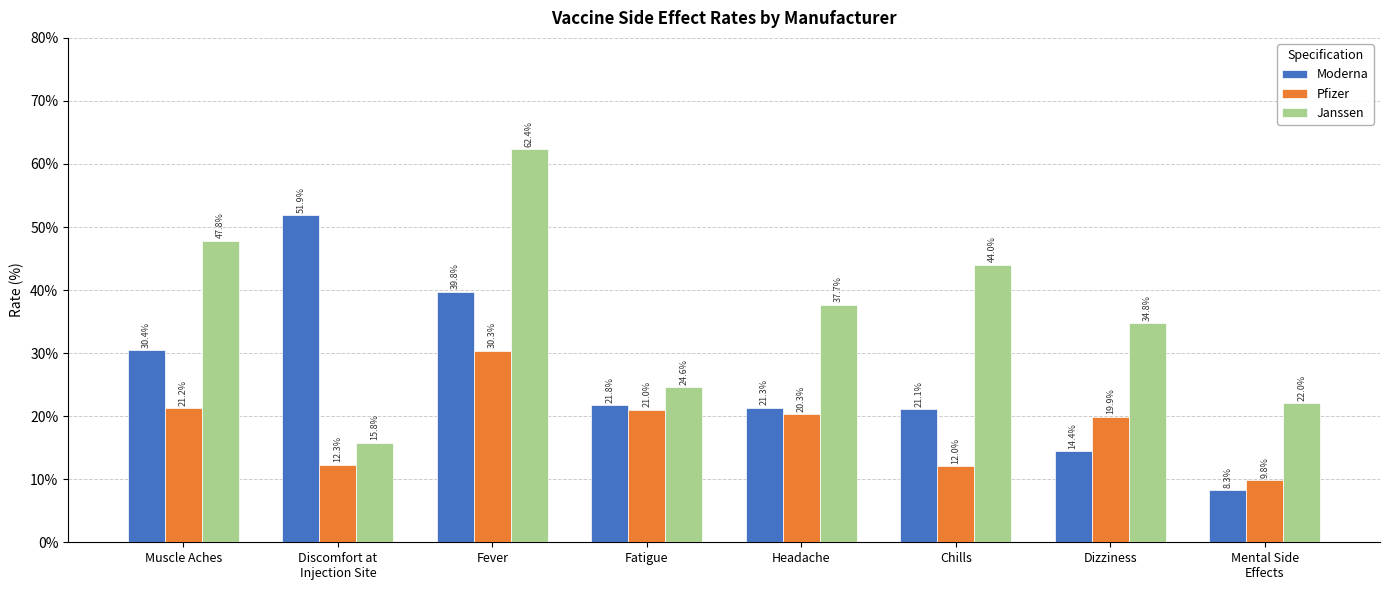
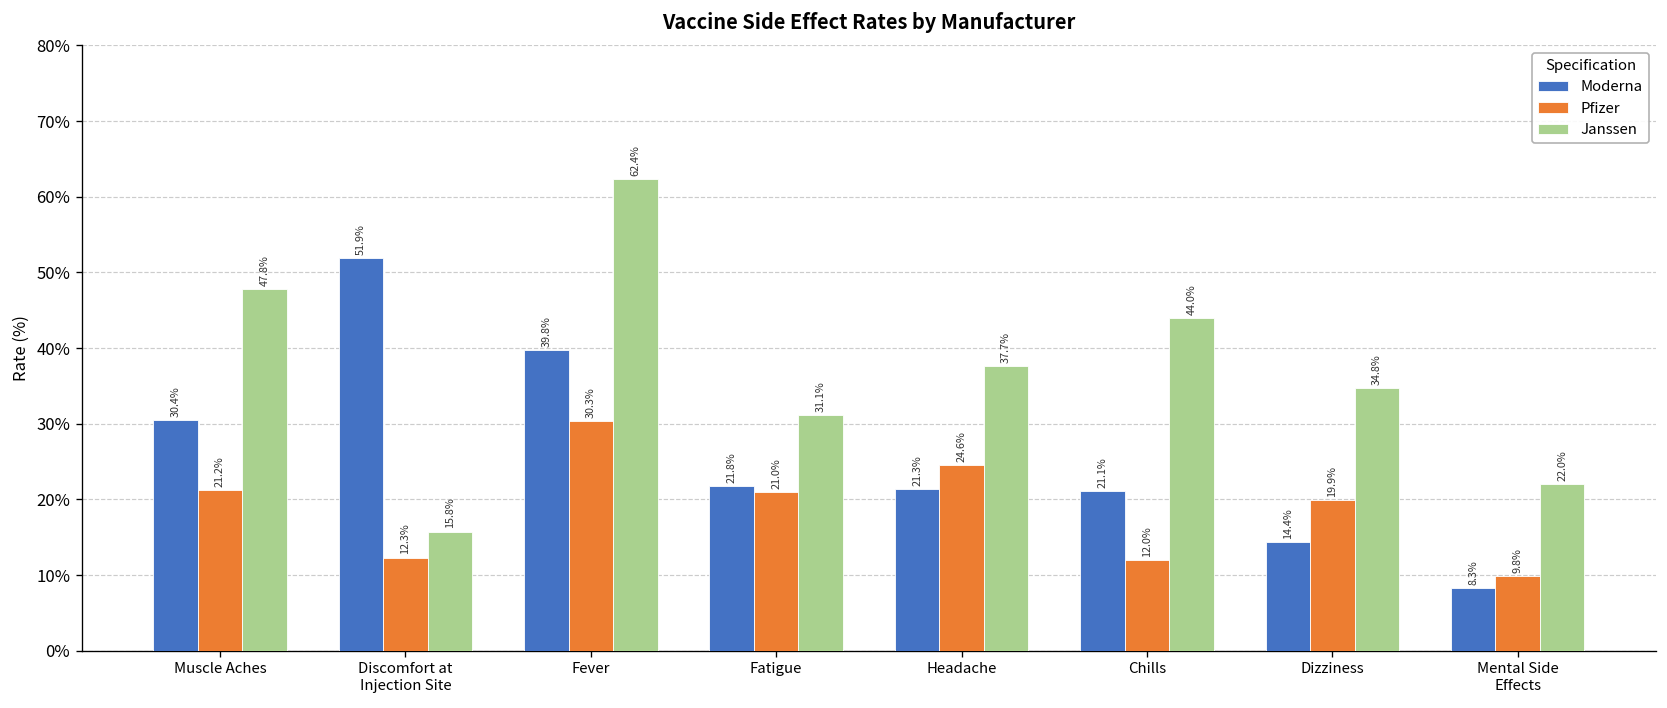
  {
    "Moderna": {
      "Muscle Aches": "30.4%",
      "Discomfort at Injection Site": "51.9%",
      "Fever": "39.8%",
      "Fatigue": "21.8%",
      "Headache": "21.3%",
      "Chills": "21.1%",
      "Dizziness": "14.4%",
      "Mental Side Effects": "8.3%"
    },
    "Pfizer": {
      "Muscle Aches": "21.2%",
      "Discomfort at Injection Site": "12.3%",
      "Fever": "30.3%",
      "Fatigue": "21.0%",
-     "Headache": "20.3%",
+     "Headache": "24.6%",
      "Chills": "12.0%",
      "Dizziness": "19.9%",
      "Mental Side Effects": "9.8%"
    },
    "Janssen": {
      "Muscle Aches": "47.8%",
      "Discomfort at Injection Site": "15.8%",
      "Fever": "62.4%",
-     "Fatigue": "24.6%",
+     "Fatigue": "31.1%",
      "Headache": "37.7%",
      "Chills": "44.0%",
      "Dizziness": "34.8%",
      "Mental Side Effects": "22.0%"
    }
  }
